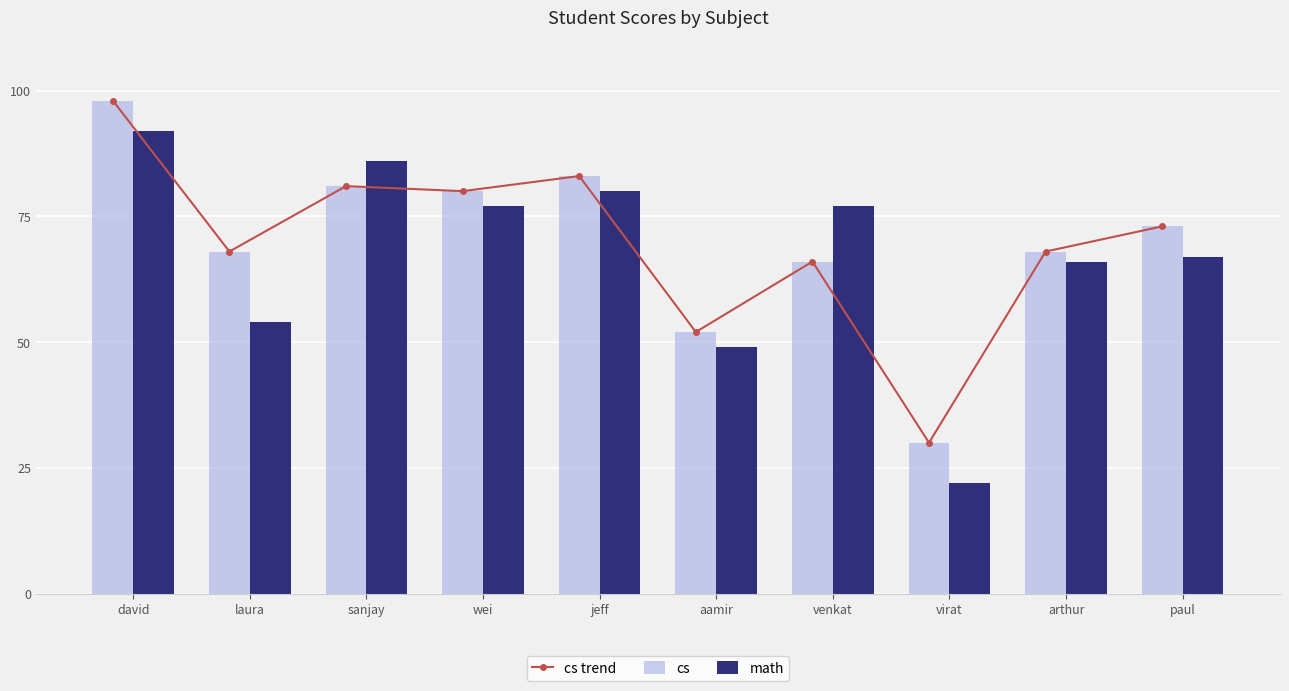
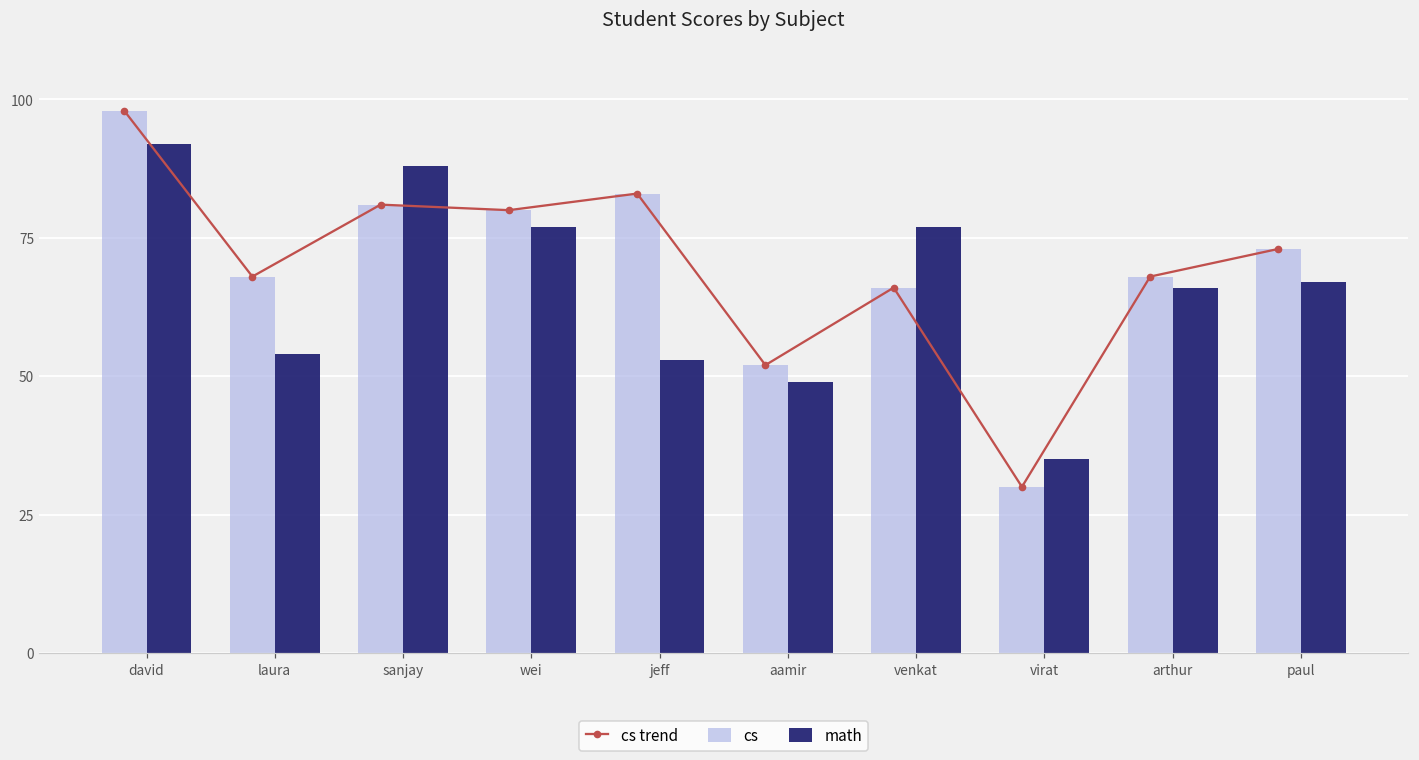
  {
    "cs": {
      "david": 98,
      "laura": 68,
      "sanjay": 81,
      "wei": 80,
      "jeff": 83,
      "aamir": 52,
      "venkat": 66,
      "virat": 30,
      "arthur": 68,
      "paul": 73
    },
    "math": {
      "david": 92,
      "laura": 54,
-     "sanjay": 86,
+     "sanjay": 88,
      "wei": 77,
-     "jeff": 80,
+     "jeff": 53,
      "aamir": 49,
      "venkat": 77,
-     "virat": 22,
+     "virat": 35,
      "arthur": 66,
      "paul": 67
    }
  }
